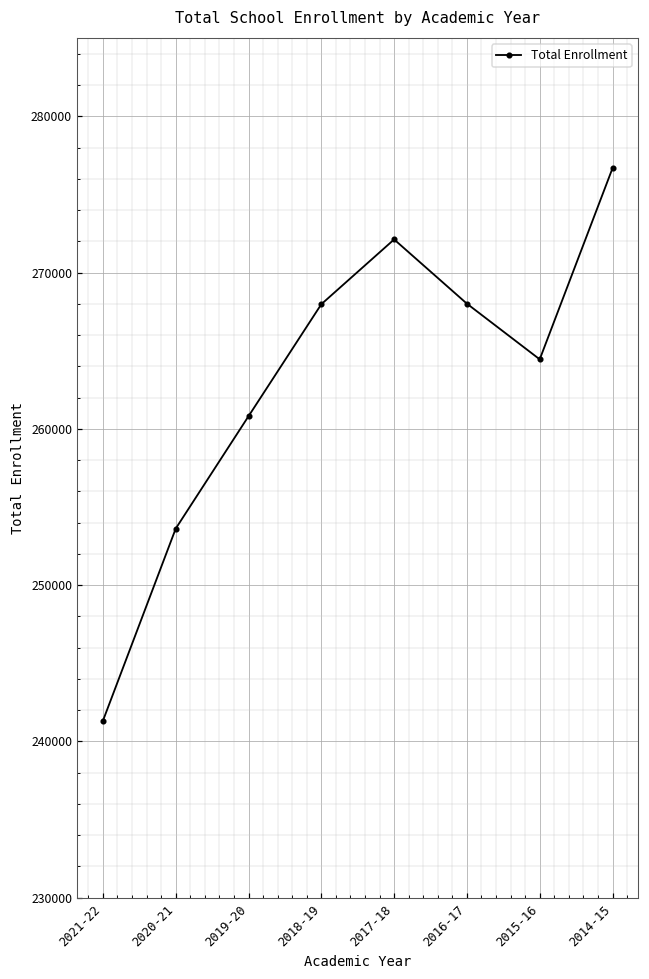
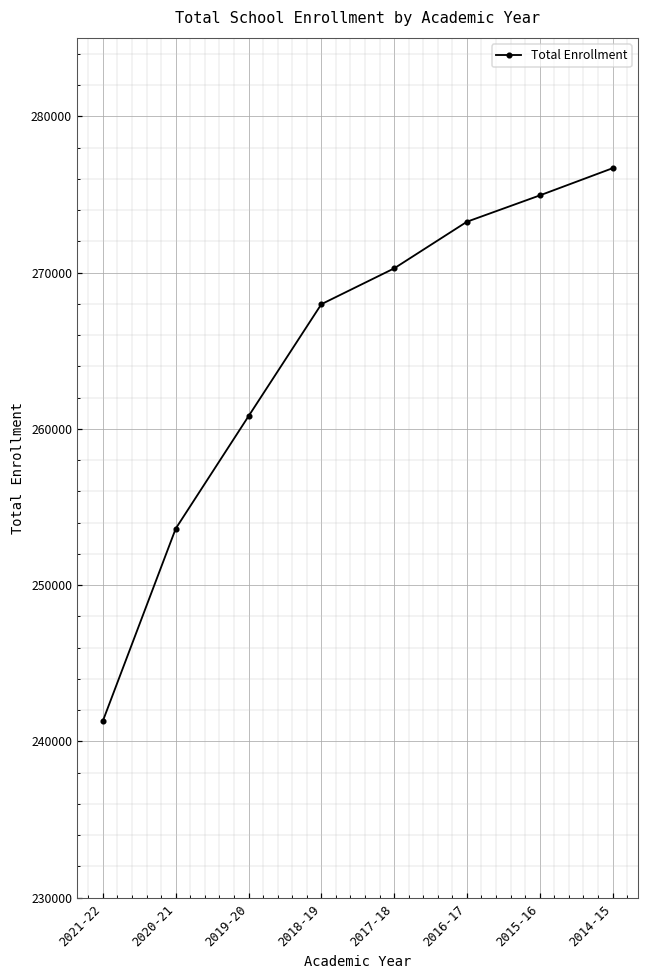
  {
    "2021-22": 241300,
    "2020-21": 253600,
    "2019-20": 260800,
    "2018-19": 268000,
-   "2017-18": 272100,
-   "2016-17": 268000,
-   "2015-16": 264500,
+   "2017-18": 270300,
+   "2016-17": 273300,
+   "2015-16": 274900,
    "2014-15": 276700
  }
